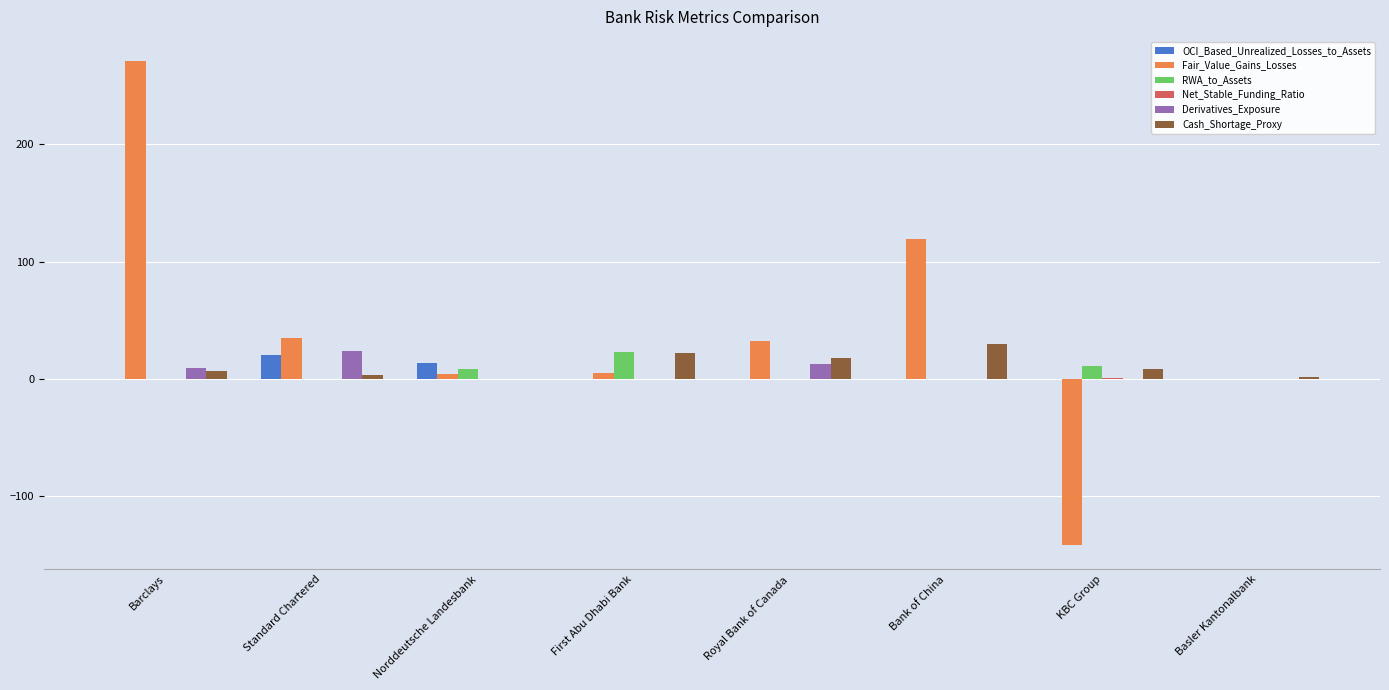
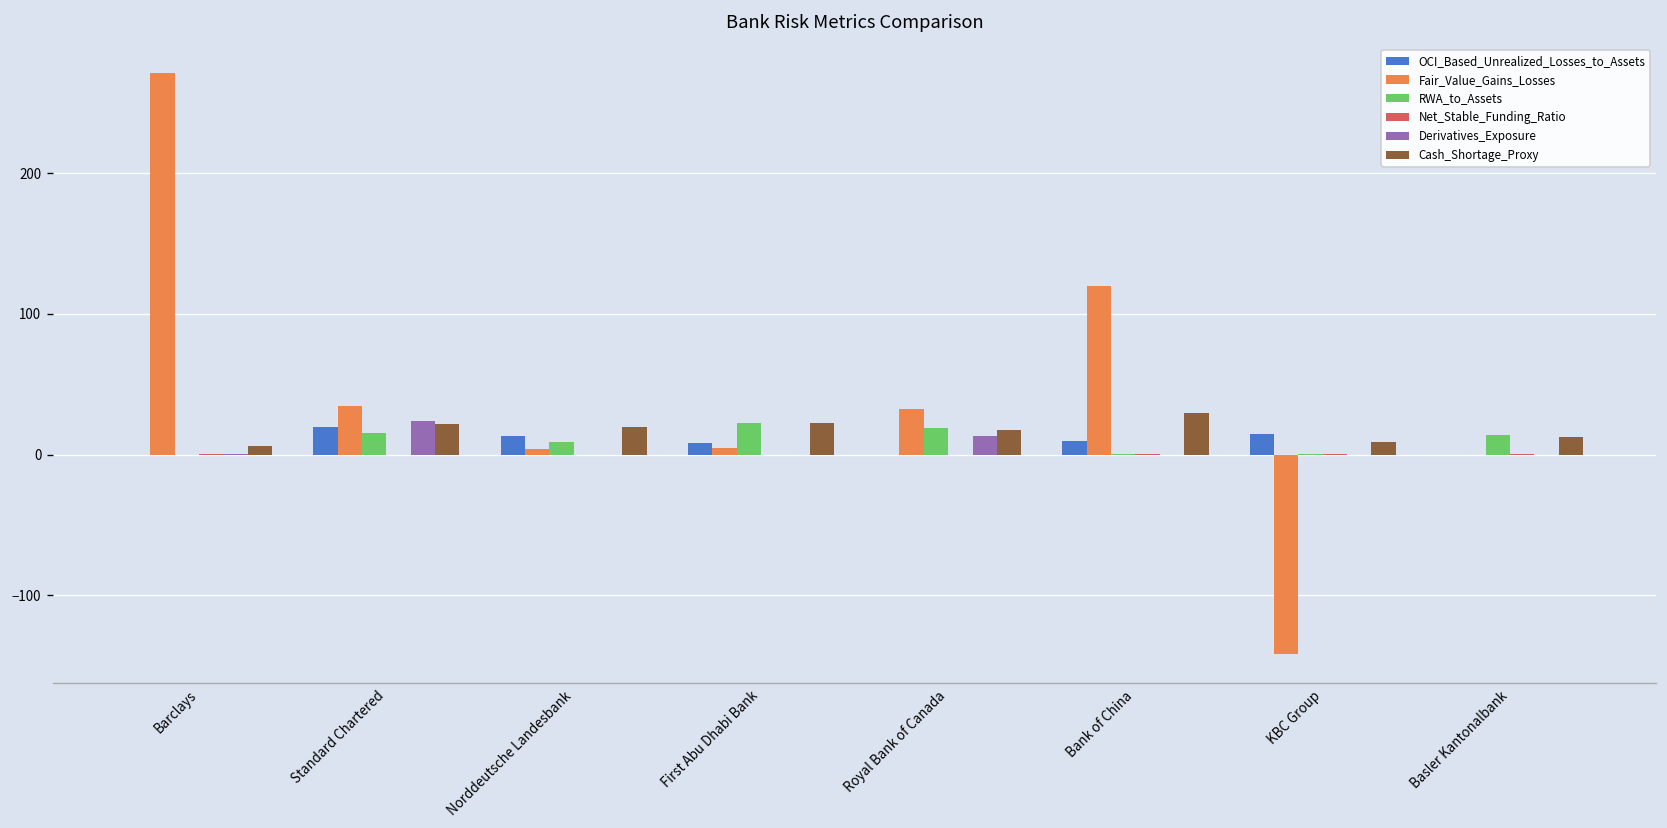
  {
    "OCI_Based_Unrealized_Losses_to_Assets": {
      "Standard Chartered": 20,
      "Norddeutsche Landesbank": 13,
-     "First Abu Dhabi Bank": 0,
-     "Bank of China": 0,
-     "KBC Group": 0
+     "First Abu Dhabi Bank": 8,
+     "Bank of China": 10,
+     "KBC Group": 15
    },
    "RWA_to_Assets": {
-     "Standard Chartered": 0,
+     "Standard Chartered": 15,
      "Norddeutsche Landesbank": 9,
      "First Abu Dhabi Bank": 23,
-     "Royal Bank of Canada": 0,
-     "KBC Group": 11,
-     "Basler Kantonalbank": 0
+     "Royal Bank of Canada": 19,
+     "KBC Group": 0,
+     "Basler Kantonalbank": 14
    },
    "Derivatives_Exposure": {
-     "Barclays": 10,
+     "Barclays": 0,
      "Standard Chartered": 24,
      "Royal Bank of Canada": 13,
      "Bank of China": 0
    },
    "Cash_Shortage_Proxy": {
      "Barclays": 7,
-     "Standard Chartered": 4,
-     "Norddeutsche Landesbank": 0,
+     "Standard Chartered": 21,
+     "Norddeutsche Landesbank": 20,
      "First Abu Dhabi Bank": 22,
      "Royal Bank of Canada": 18,
      "Bank of China": 30,
      "KBC Group": 9,
-     "Basler Kantonalbank": 2
+     "Basler Kantonalbank": 13
    }
  }
